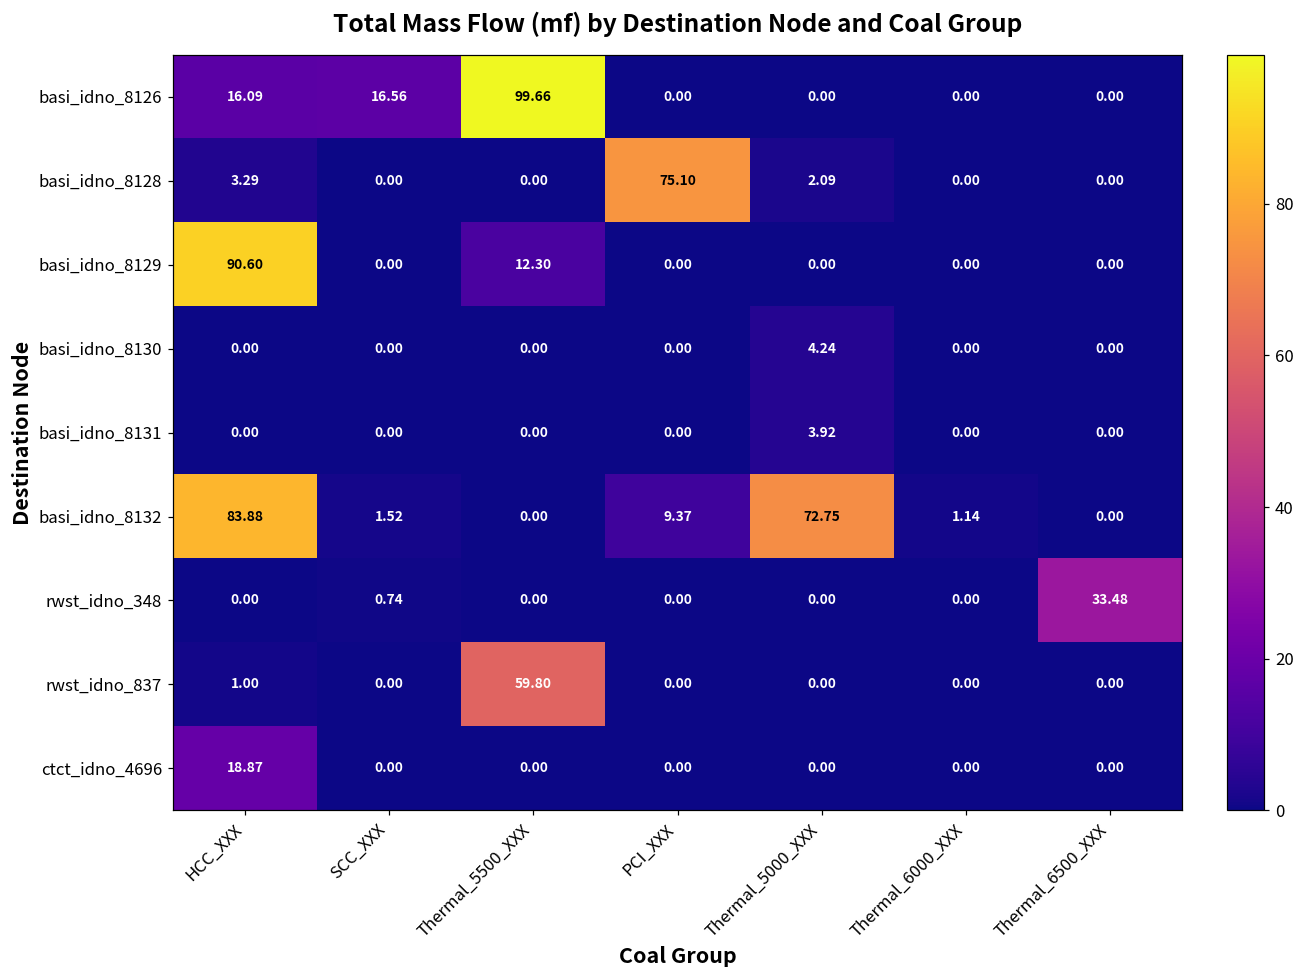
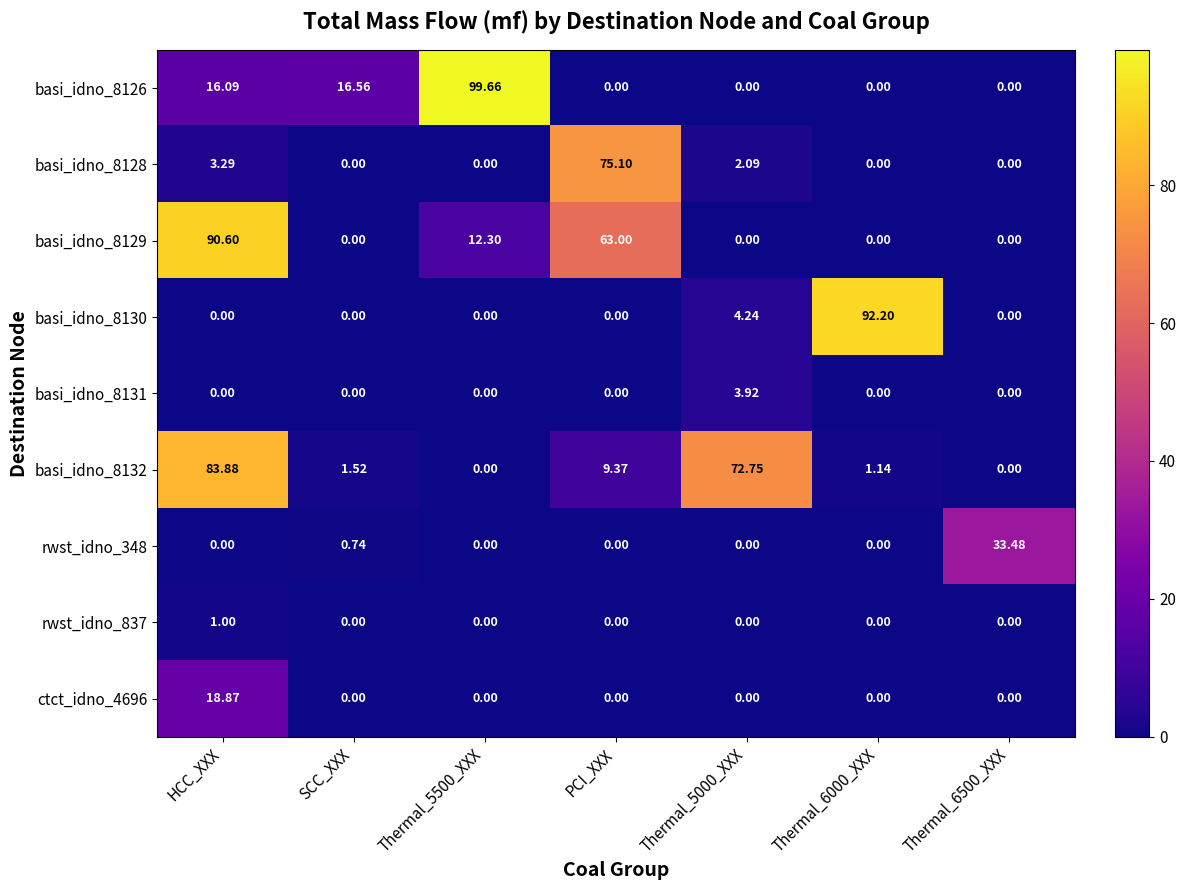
  {
    "basi_idno_8126": {
      "HCC_XXX": 16.09,
      "SCC_XXX": 16.56,
      "Thermal_5500_XXX": 99.66,
      "PCI_XXX": 0.00,
      "Thermal_5000_XXX": 0.00,
      "Thermal_6000_XXX": 0.00,
      "Thermal_6500_XXX": 0.00
    },
    "basi_idno_8128": {
      "HCC_XXX": 3.29,
      "SCC_XXX": 0.00,
      "Thermal_5500_XXX": 0.00,
      "PCI_XXX": 75.10,
      "Thermal_5000_XXX": 2.09,
      "Thermal_6000_XXX": 0.00,
      "Thermal_6500_XXX": 0.00
    },
    "basi_idno_8129": {
      "HCC_XXX": 90.60,
      "SCC_XXX": 0.00,
      "Thermal_5500_XXX": 12.30,
-     "PCI_XXX": 0.00,
+     "PCI_XXX": 63.00,
      "Thermal_5000_XXX": 0.00,
      "Thermal_6000_XXX": 0.00,
      "Thermal_6500_XXX": 0.00
    },
    "basi_idno_8130": {
      "HCC_XXX": 0.00,
      "SCC_XXX": 0.00,
      "Thermal_5500_XXX": 0.00,
      "PCI_XXX": 0.00,
      "Thermal_5000_XXX": 4.24,
-     "Thermal_6000_XXX": 0.00,
+     "Thermal_6000_XXX": 92.20,
      "Thermal_6500_XXX": 0.00
    },
    "basi_idno_8131": {
      "HCC_XXX": 0.00,
      "SCC_XXX": 0.00,
      "Thermal_5500_XXX": 0.00,
      "PCI_XXX": 0.00,
      "Thermal_5000_XXX": 3.92,
      "Thermal_6000_XXX": 0.00,
      "Thermal_6500_XXX": 0.00
    },
    "basi_idno_8132": {
      "HCC_XXX": 83.88,
      "SCC_XXX": 1.52,
      "Thermal_5500_XXX": 0.00,
      "PCI_XXX": 9.37,
      "Thermal_5000_XXX": 72.75,
      "Thermal_6000_XXX": 1.14,
      "Thermal_6500_XXX": 0.00
    },
    "rwst_idno_348": {
      "HCC_XXX": 0.00,
      "SCC_XXX": 0.74,
      "Thermal_5500_XXX": 0.00,
      "PCI_XXX": 0.00,
      "Thermal_5000_XXX": 0.00,
      "Thermal_6000_XXX": 0.00,
      "Thermal_6500_XXX": 33.48
    },
    "rwst_idno_837": {
      "HCC_XXX": 1.00,
      "SCC_XXX": 0.00,
-     "Thermal_5500_XXX": 59.80,
+     "Thermal_5500_XXX": 0.00,
      "PCI_XXX": 0.00,
      "Thermal_5000_XXX": 0.00,
      "Thermal_6000_XXX": 0.00,
      "Thermal_6500_XXX": 0.00
    },
    "ctct_idno_4696": {
      "HCC_XXX": 18.87,
      "SCC_XXX": 0.00,
      "Thermal_5500_XXX": 0.00,
      "PCI_XXX": 0.00,
      "Thermal_5000_XXX": 0.00,
      "Thermal_6000_XXX": 0.00,
      "Thermal_6500_XXX": 0.00
    }
  }
